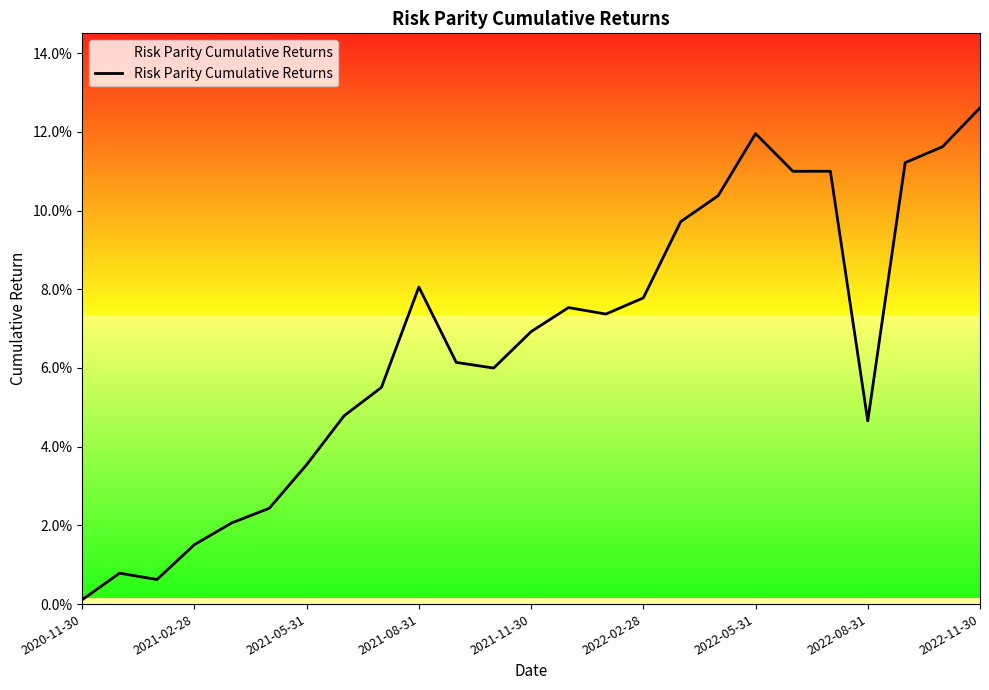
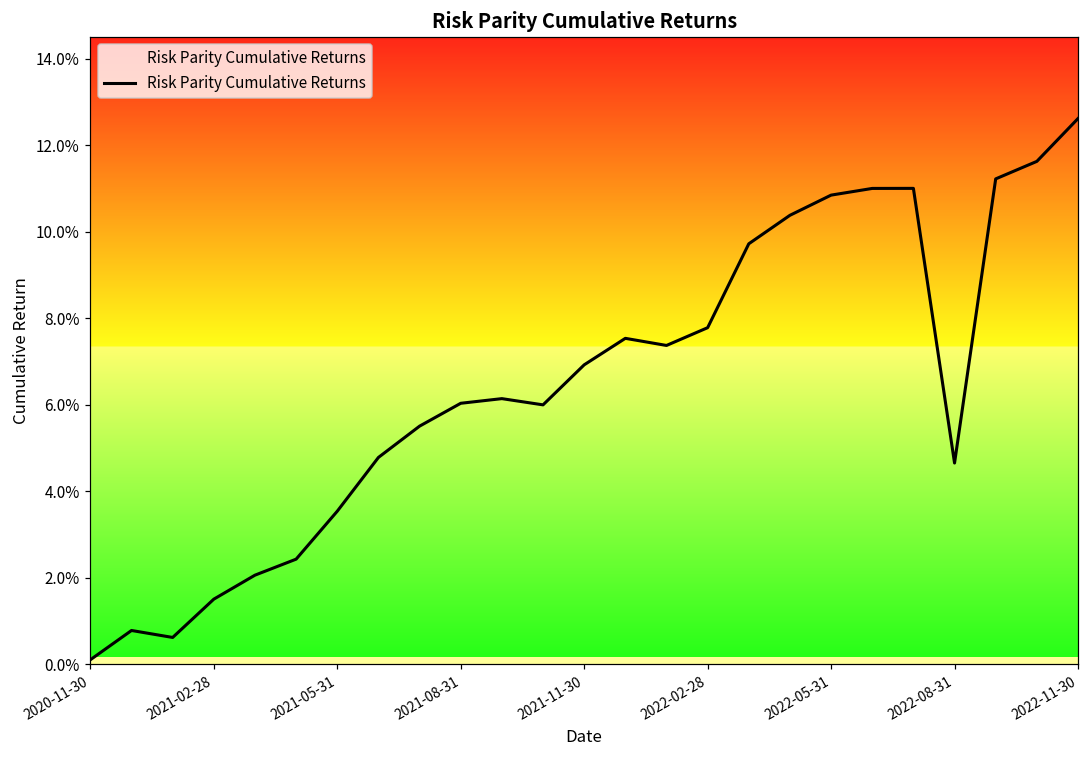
  {
    "Risk Parity Cumulative Returns": {
-     "2021-08-31": "8.1%",
-     "2022-05-31": "12.0%"
+     "2021-08-31": "6.0%",
+     "2022-05-31": "10.8%"
    }
  }
